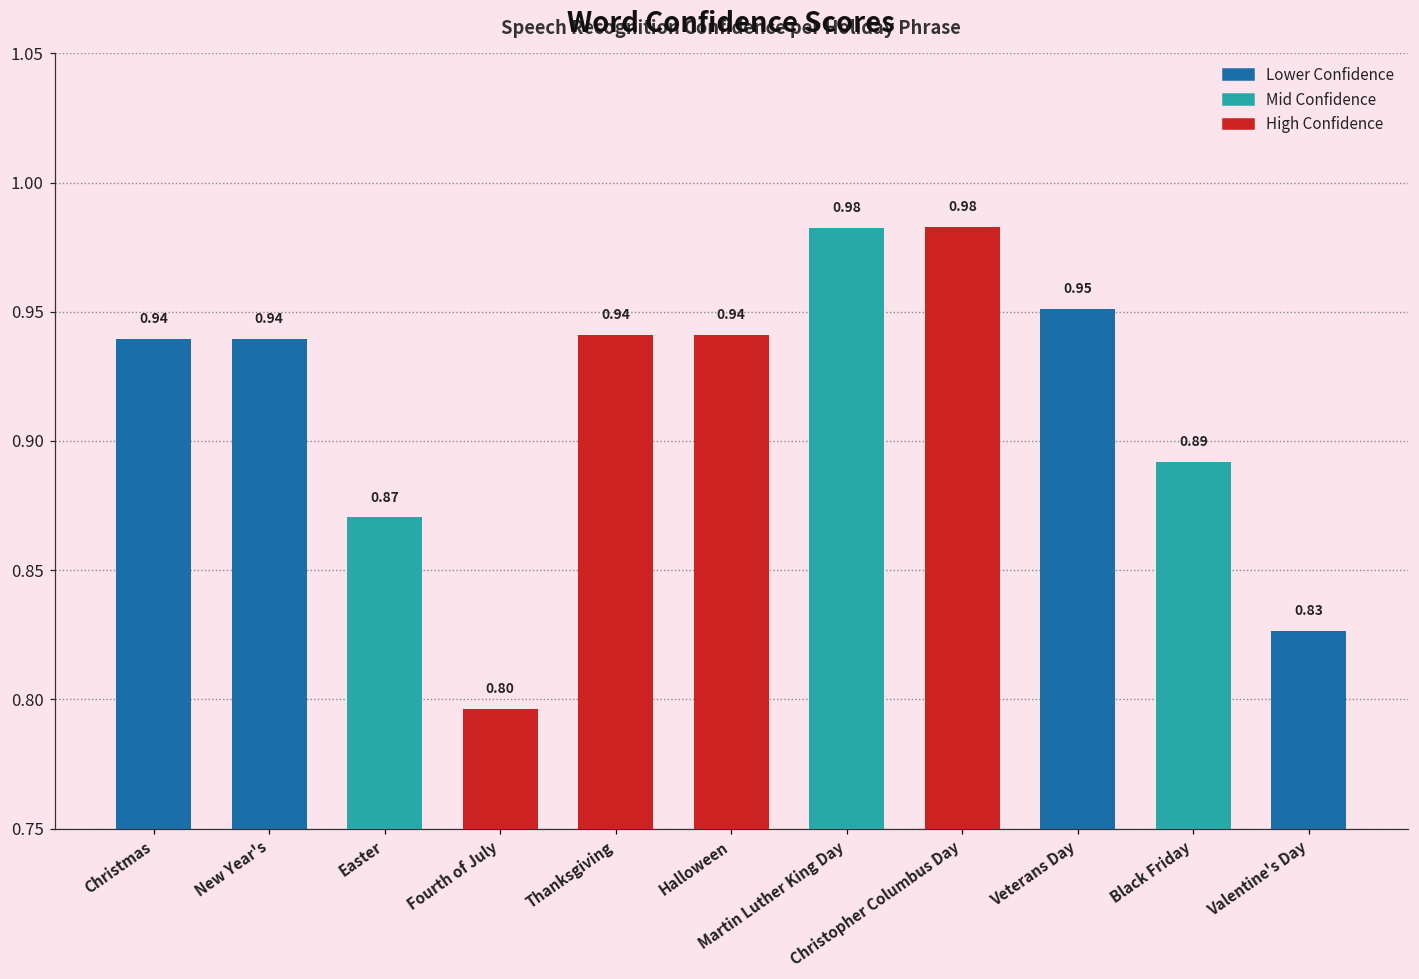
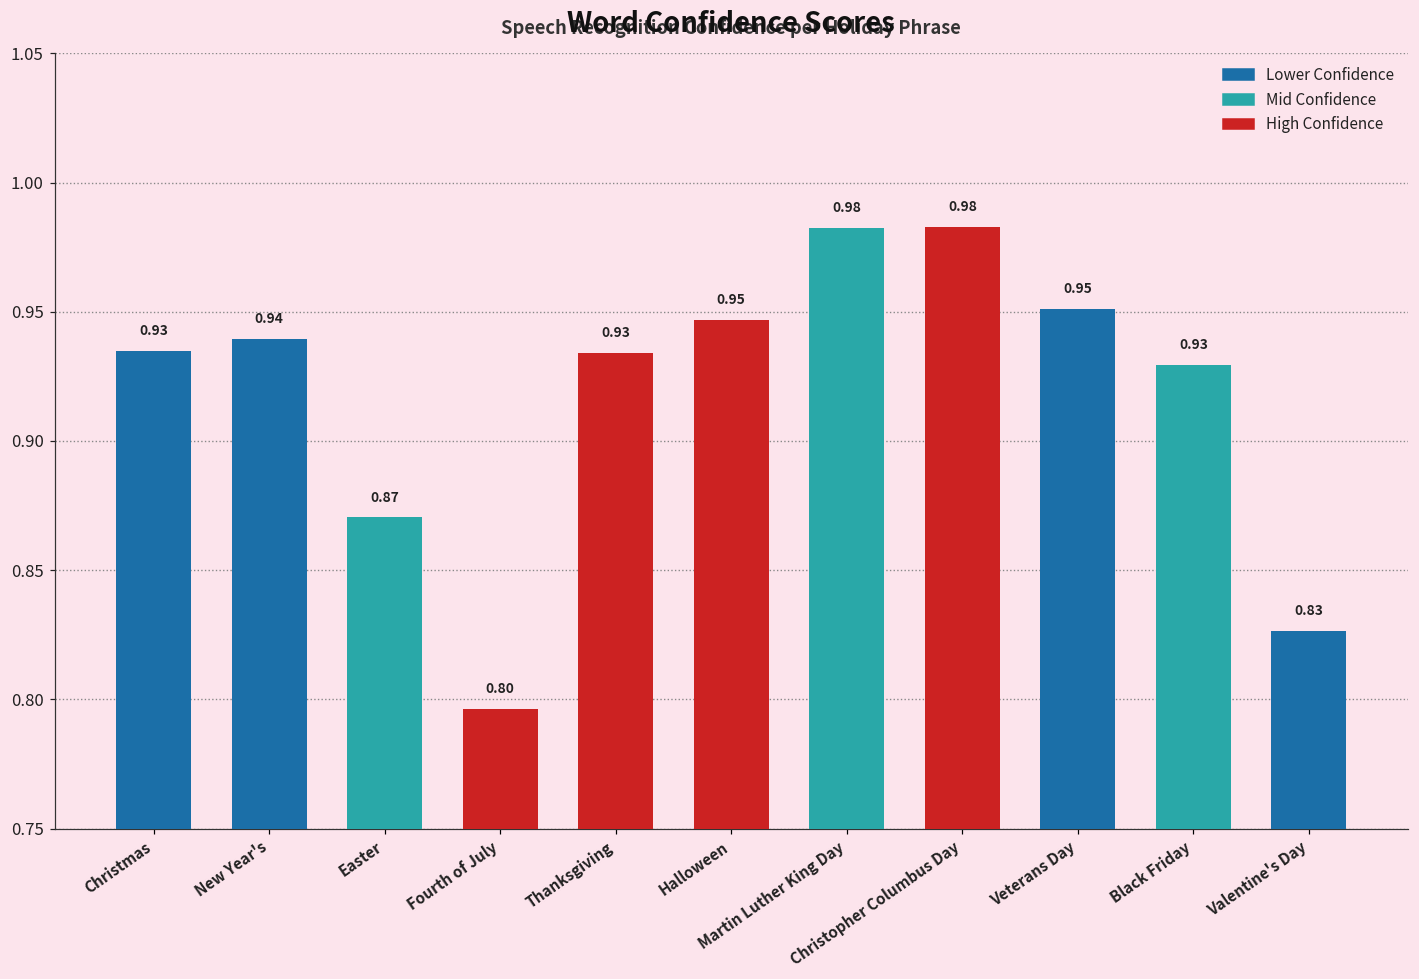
  {
-   "Christmas": 0.94,
+   "Christmas": 0.93,
    "New Year's": 0.94,
    "Easter": 0.87,
    "Fourth of July": 0.80,
-   "Thanksgiving": 0.94,
-   "Halloween": 0.94,
+   "Thanksgiving": 0.93,
+   "Halloween": 0.95,
    "Martin Luther King Day": 0.98,
    "Christopher Columbus Day": 0.98,
    "Veterans Day": 0.95,
-   "Black Friday": 0.89,
+   "Black Friday": 0.93,
    "Valentine's Day": 0.83
  }
